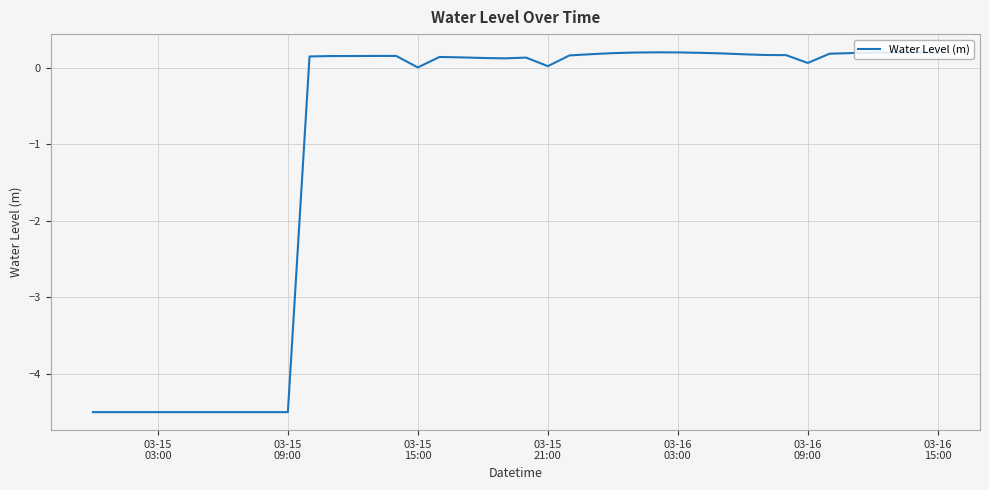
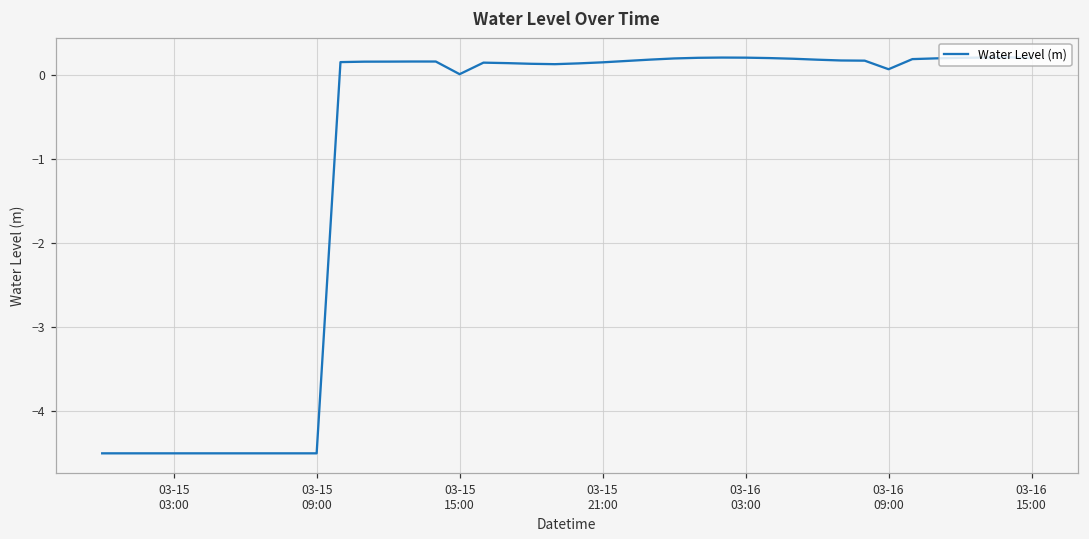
  {
    "03-15 03:00": -4.5,
    "03-15 09:00": -4.5,
    "03-15 15:00": 0.0,
-   "03-15 21:00": 0.0,
+   "03-15 21:00": 0.1,
    "03-16 03:00": 0.2,
    "03-16 09:00": 0.1
  }
